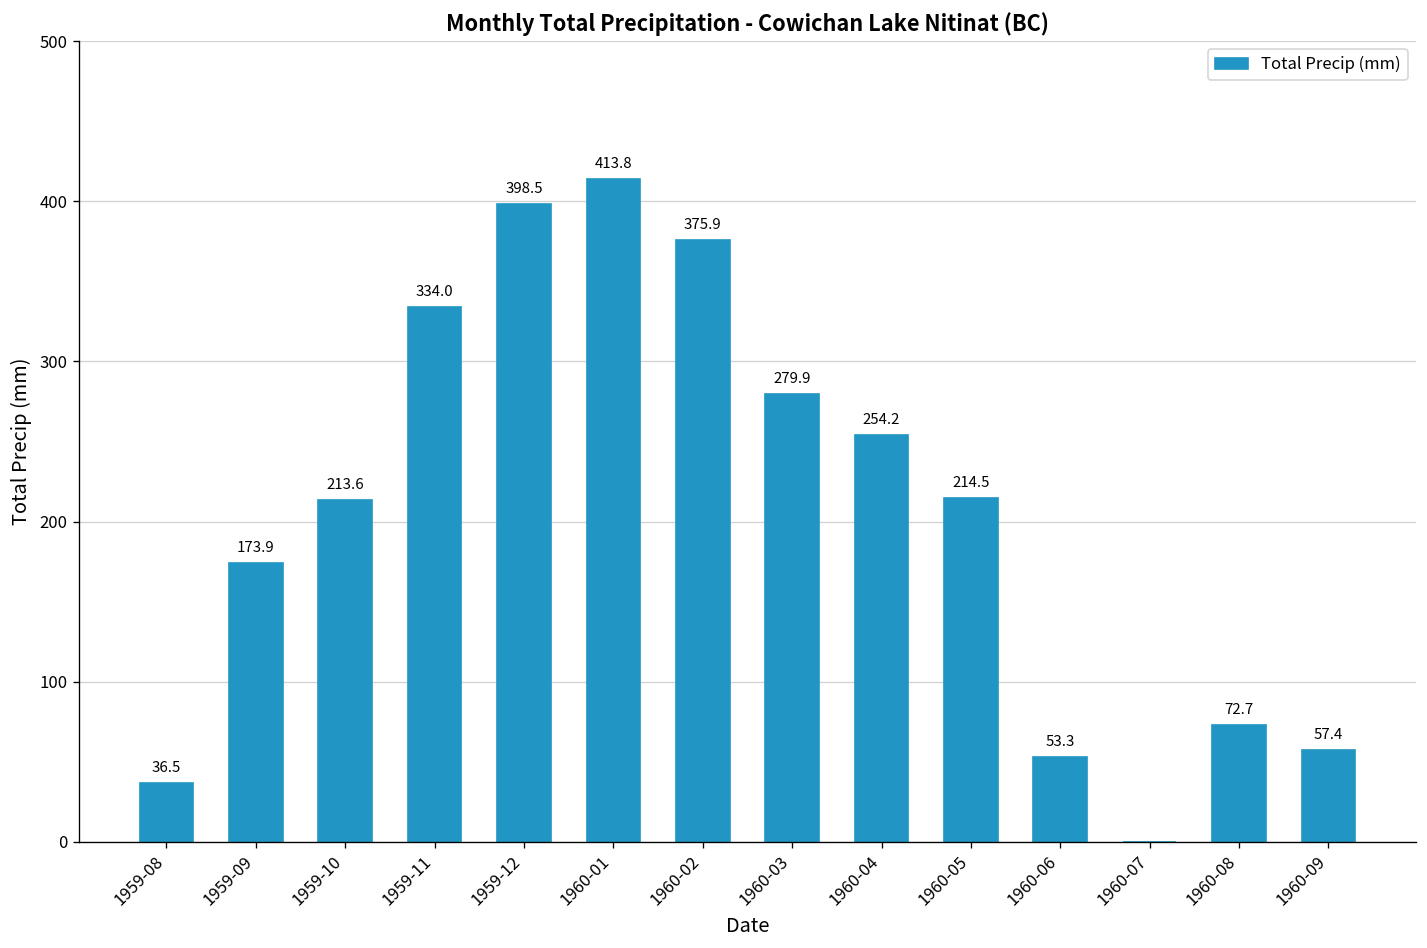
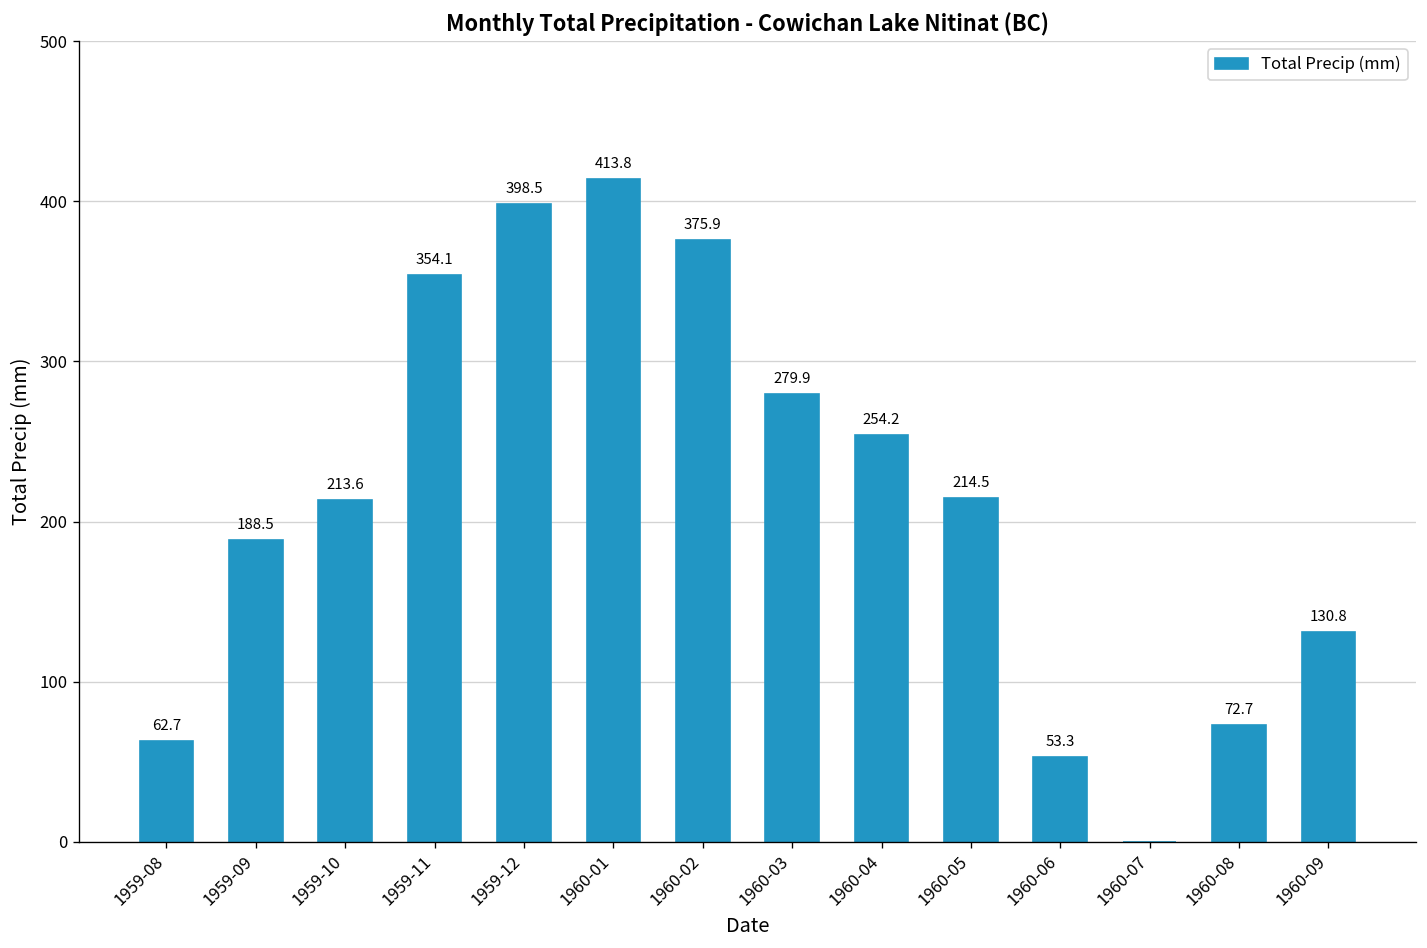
  {
-   "1959-08": 36.5,
-   "1959-09": 173.9,
+   "1959-08": 62.7,
+   "1959-09": 188.5,
    "1959-10": 213.6,
-   "1959-11": 334.0,
+   "1959-11": 354.1,
    "1959-12": 398.5,
    "1960-01": 413.8,
    "1960-02": 375.9,
    "1960-03": 279.9,
    "1960-04": 254.2,
    "1960-05": 214.5,
    "1960-06": 53.3,
    "1960-08": 72.7,
-   "1960-09": 57.4
+   "1960-09": 130.8
  }
